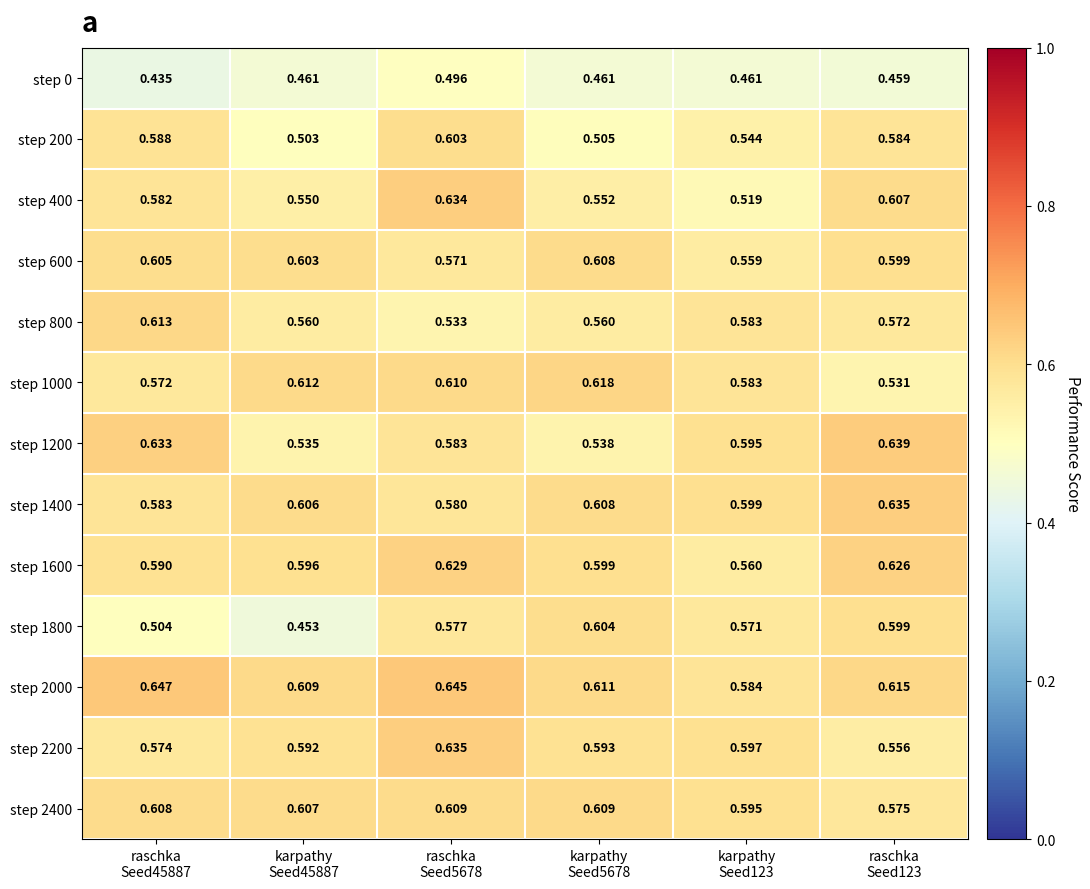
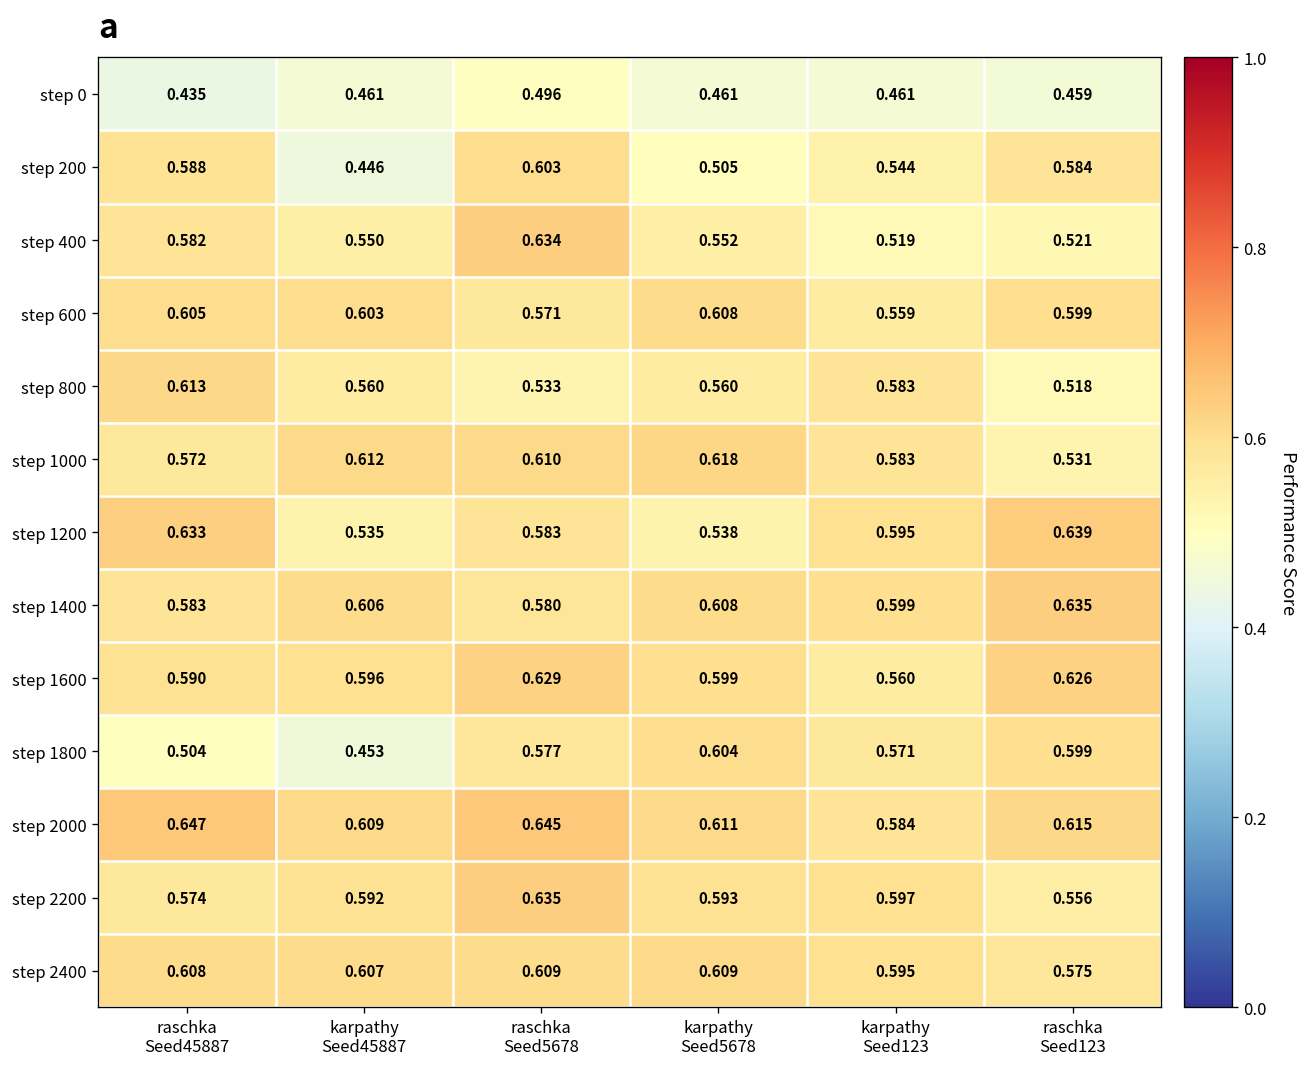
  {
    "step 0": {
      "raschka Seed45887": 0.435,
      "karpathy Seed45887": 0.461,
      "raschka Seed5678": 0.496,
      "karpathy Seed5678": 0.461,
      "karpathy Seed123": 0.461,
      "raschka Seed123": 0.459
    },
    "step 200": {
      "raschka Seed45887": 0.588,
-     "karpathy Seed45887": 0.503,
+     "karpathy Seed45887": 0.446,
      "raschka Seed5678": 0.603,
      "karpathy Seed5678": 0.505,
      "karpathy Seed123": 0.544,
      "raschka Seed123": 0.584
    },
    "step 400": {
      "raschka Seed45887": 0.582,
      "karpathy Seed45887": 0.550,
      "raschka Seed5678": 0.634,
      "karpathy Seed5678": 0.552,
      "karpathy Seed123": 0.519,
-     "raschka Seed123": 0.607
+     "raschka Seed123": 0.521
    },
    "step 600": {
      "raschka Seed45887": 0.605,
      "karpathy Seed45887": 0.603,
      "raschka Seed5678": 0.571,
      "karpathy Seed5678": 0.608,
      "karpathy Seed123": 0.559,
      "raschka Seed123": 0.599
    },
    "step 800": {
      "raschka Seed45887": 0.613,
      "karpathy Seed45887": 0.560,
      "raschka Seed5678": 0.533,
      "karpathy Seed5678": 0.560,
      "karpathy Seed123": 0.583,
-     "raschka Seed123": 0.572
+     "raschka Seed123": 0.518
    },
    "step 1000": {
      "raschka Seed45887": 0.572,
      "karpathy Seed45887": 0.612,
      "raschka Seed5678": 0.610,
      "karpathy Seed5678": 0.618,
      "karpathy Seed123": 0.583,
      "raschka Seed123": 0.531
    },
    "step 1200": {
      "raschka Seed45887": 0.633,
      "karpathy Seed45887": 0.535,
      "raschka Seed5678": 0.583,
      "karpathy Seed5678": 0.538,
      "karpathy Seed123": 0.595,
      "raschka Seed123": 0.639
    },
    "step 1400": {
      "raschka Seed45887": 0.583,
      "karpathy Seed45887": 0.606,
      "raschka Seed5678": 0.580,
      "karpathy Seed5678": 0.608,
      "karpathy Seed123": 0.599,
      "raschka Seed123": 0.635
    },
    "step 1600": {
      "raschka Seed45887": 0.590,
      "karpathy Seed45887": 0.596,
      "raschka Seed5678": 0.629,
      "karpathy Seed5678": 0.599,
      "karpathy Seed123": 0.560,
      "raschka Seed123": 0.626
    },
    "step 1800": {
      "raschka Seed45887": 0.504,
      "karpathy Seed45887": 0.453,
      "raschka Seed5678": 0.577,
      "karpathy Seed5678": 0.604,
      "karpathy Seed123": 0.571,
      "raschka Seed123": 0.599
    },
    "step 2000": {
      "raschka Seed45887": 0.647,
      "karpathy Seed45887": 0.609,
      "raschka Seed5678": 0.645,
      "karpathy Seed5678": 0.611,
      "karpathy Seed123": 0.584,
      "raschka Seed123": 0.615
    },
    "step 2200": {
      "raschka Seed45887": 0.574,
      "karpathy Seed45887": 0.592,
      "raschka Seed5678": 0.635,
      "karpathy Seed5678": 0.593,
      "karpathy Seed123": 0.597,
      "raschka Seed123": 0.556
    },
    "step 2400": {
      "raschka Seed45887": 0.608,
      "karpathy Seed45887": 0.607,
      "raschka Seed5678": 0.609,
      "karpathy Seed5678": 0.609,
      "karpathy Seed123": 0.595,
      "raschka Seed123": 0.575
    }
  }
